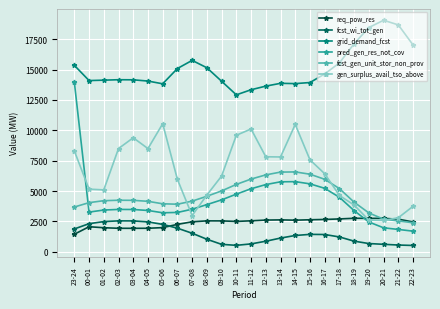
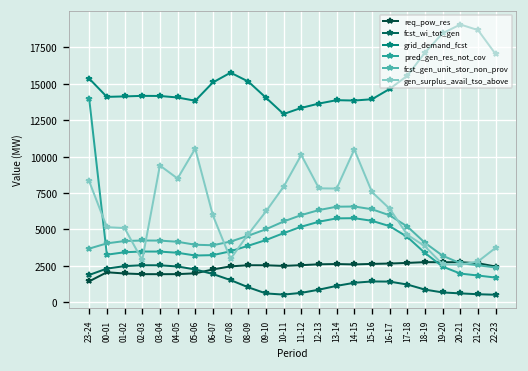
  {
    "gen_surplus_avail_tso_above": {
      "23-24": 8300,
      "00-01": 5200,
      "01-02": 5100,
-     "02-03": 8500,
+     "02-03": 2900,
      "03-04": 9400,
      "04-05": 8500,
      "05-06": 10500,
      "06-07": 6000,
      "07-08": 3000,
      "09-10": 6200,
-     "10-11": 9600,
+     "10-11": 7900,
      "11-12": 10100,
      "12-13": 7800,
      "13-14": 7800,
      "14-15": 10500,
      "15-16": 7600,
      "16-17": 6400,
      "18-19": 3800,
      "22-23": 3700
    }
  }
